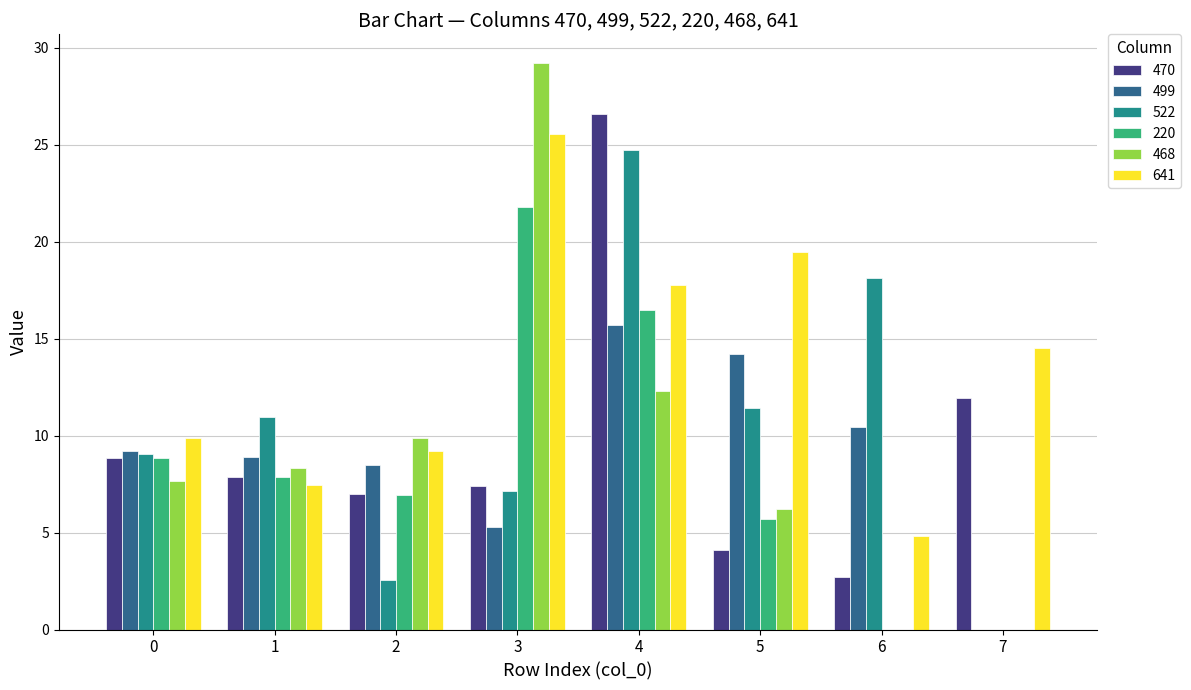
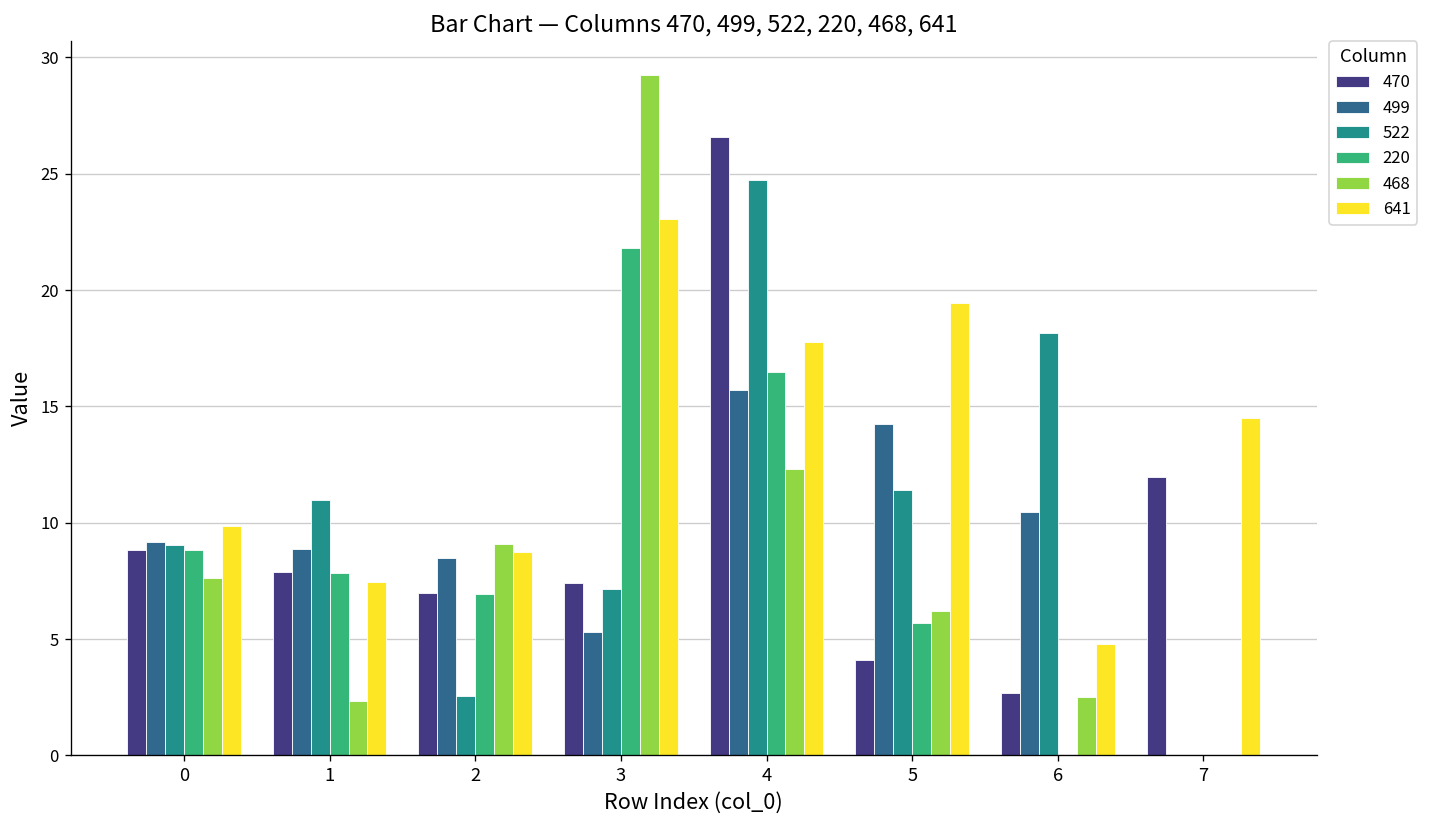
  {
    "468": {
      "0": 7.6,
-     "1": 8.3,
-     "2": 9.9,
+     "1": 2.4,
+     "2": 9.1,
      "3": 29.2,
      "4": 12.3,
      "5": 6.2,
-     "6": 0.0,
+     "6": 2.5,
      "7": 0.0
    },
    "641": {
      "0": 9.9,
      "1": 7.5,
-     "2": 9.2,
-     "3": 25.6,
+     "2": 8.8,
+     "3": 23.1,
      "4": 17.8,
      "5": 19.5,
      "6": 4.8,
      "7": 14.5
    }
  }
